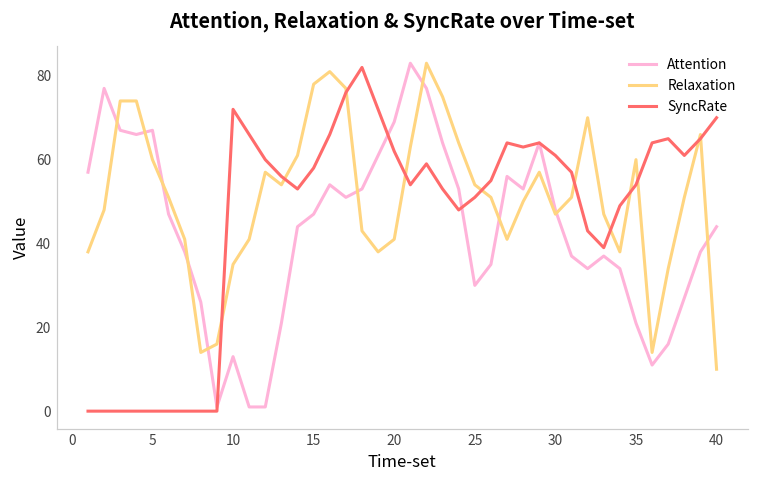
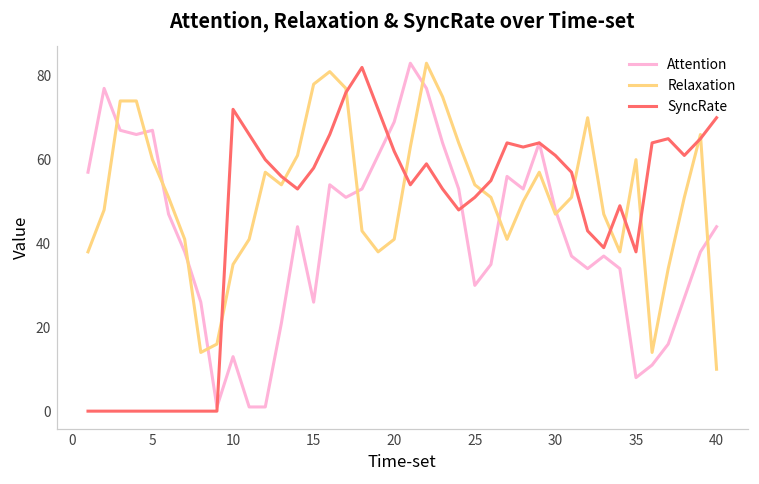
  {
    "Attention": {
      "5": 67,
      "10": 13,
-     "15": 47,
+     "15": 26,
      "20": 69,
      "25": 30,
      "30": 48,
-     "35": 21,
+     "35": 8,
      "40": 44
    },
    "Relaxation": {
      "5": 60,
      "10": 35,
      "15": 78,
      "20": 41,
      "25": 54,
      "30": 47,
      "35": 60,
      "40": 10
    },
    "SyncRate": {
      "5": 0,
      "10": 72,
      "15": 58,
      "20": 62,
      "25": 51,
      "30": 61,
-     "35": 54,
+     "35": 38,
      "40": 70
    }
  }
